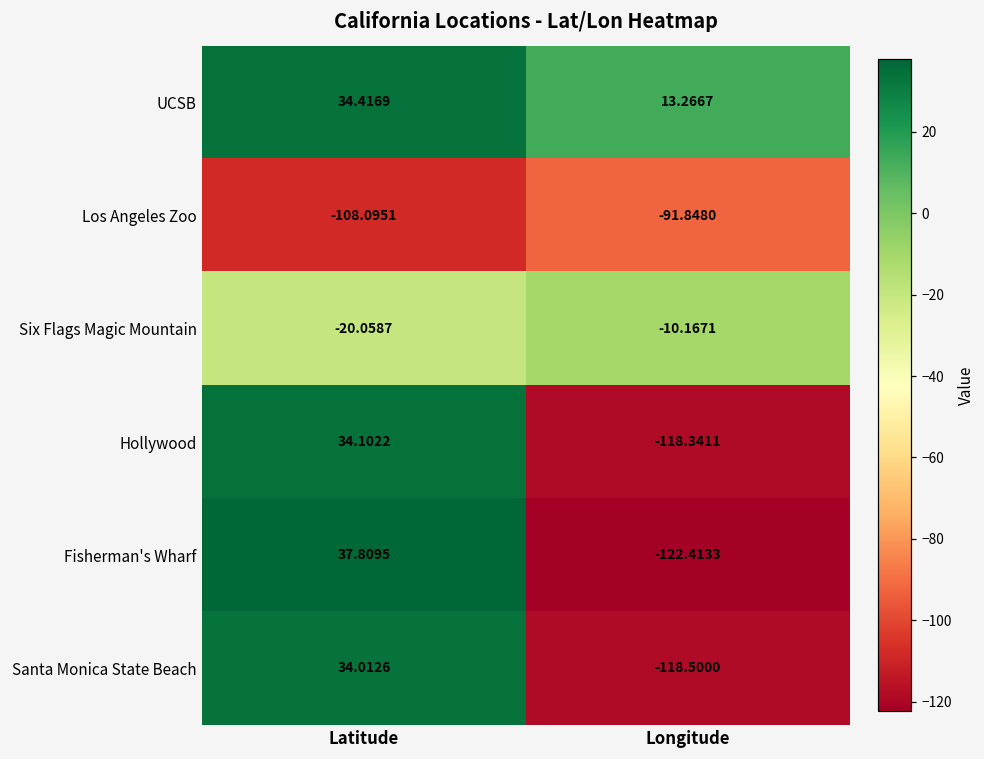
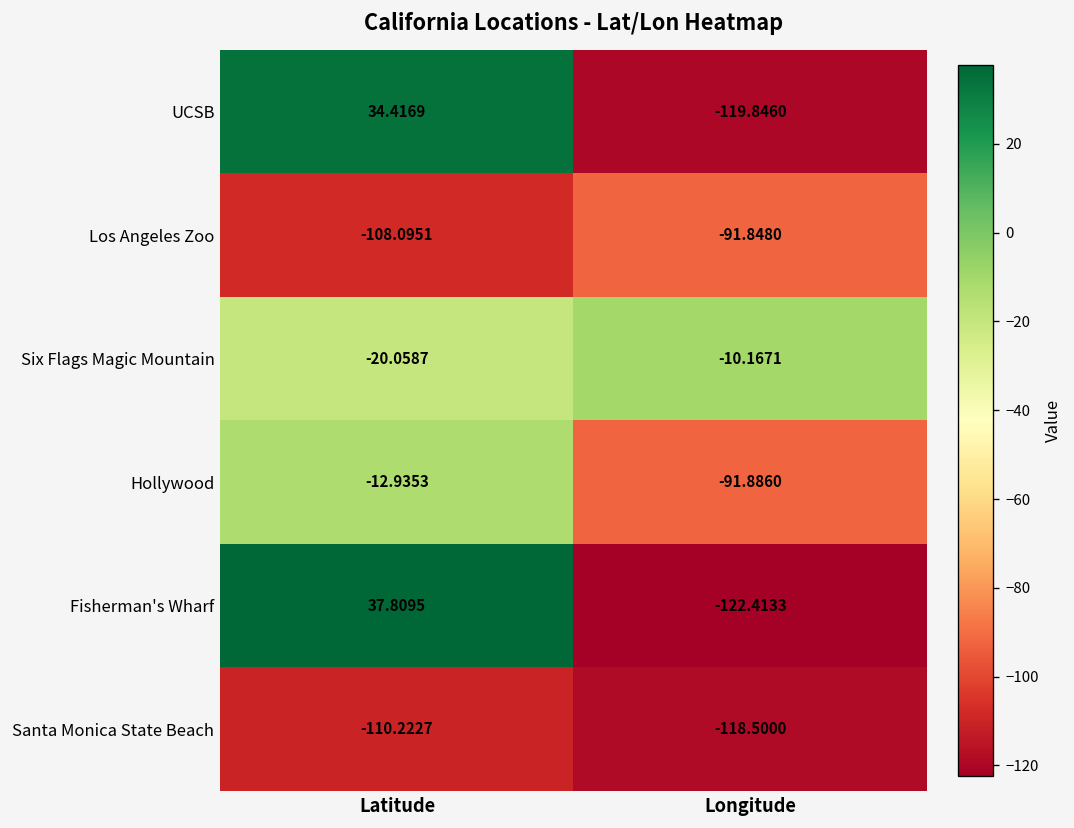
  {
    "UCSB": {
      "Latitude": 34.4169,
-     "Longitude": 13.2667
+     "Longitude": -119.8460
    },
    "Los Angeles Zoo": {
      "Latitude": -108.0951,
      "Longitude": -91.8480
    },
    "Six Flags Magic Mountain": {
      "Latitude": -20.0587,
      "Longitude": -10.1671
    },
    "Hollywood": {
-     "Latitude": 34.1022,
-     "Longitude": -118.3411
+     "Latitude": -12.9353,
+     "Longitude": -91.8860
    },
    "Fisherman's Wharf": {
      "Latitude": 37.8095,
      "Longitude": -122.4133
    },
    "Santa Monica State Beach": {
-     "Latitude": 34.0126,
+     "Latitude": -110.2227,
      "Longitude": -118.5000
    }
  }
